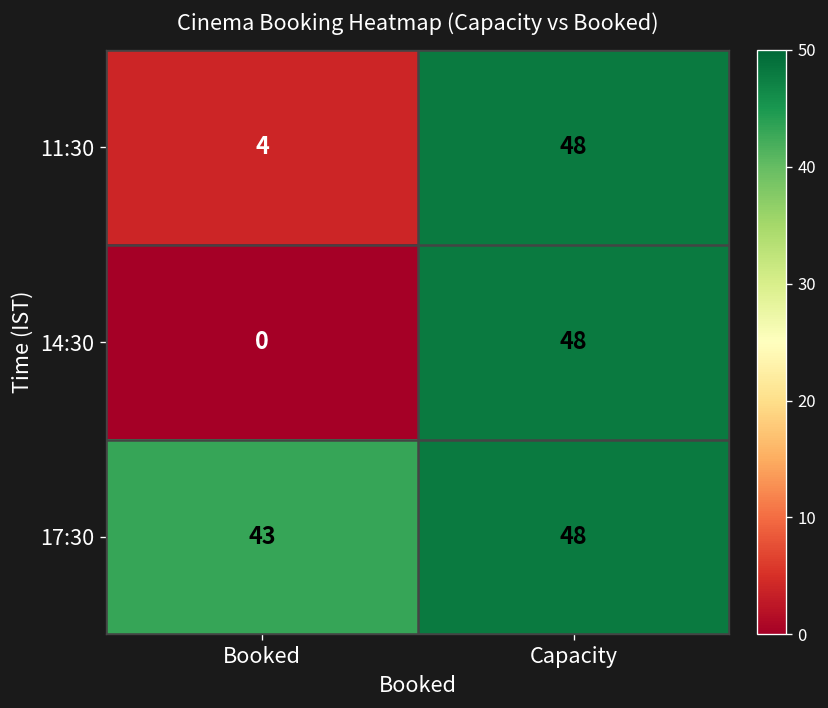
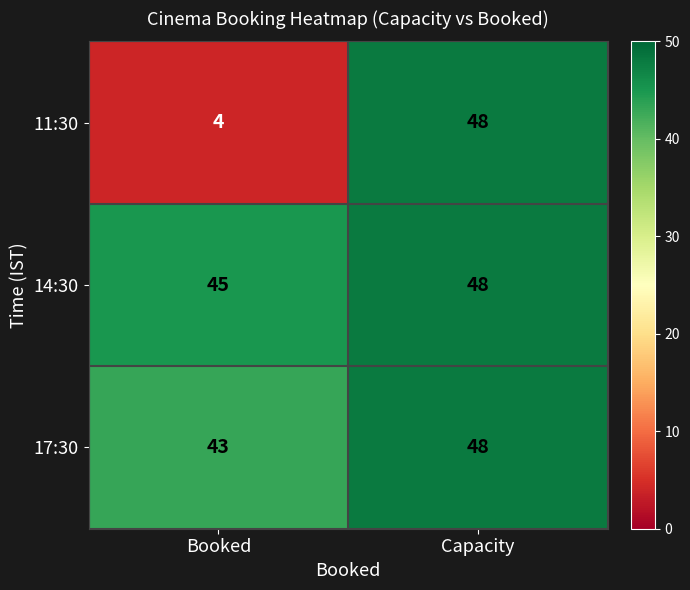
  {
    "11:30": {
      "Booked": 4,
      "Capacity": 48
    },
    "14:30": {
-     "Booked": 0,
+     "Booked": 45,
      "Capacity": 48
    },
    "17:30": {
      "Booked": 43,
      "Capacity": 48
    }
  }
